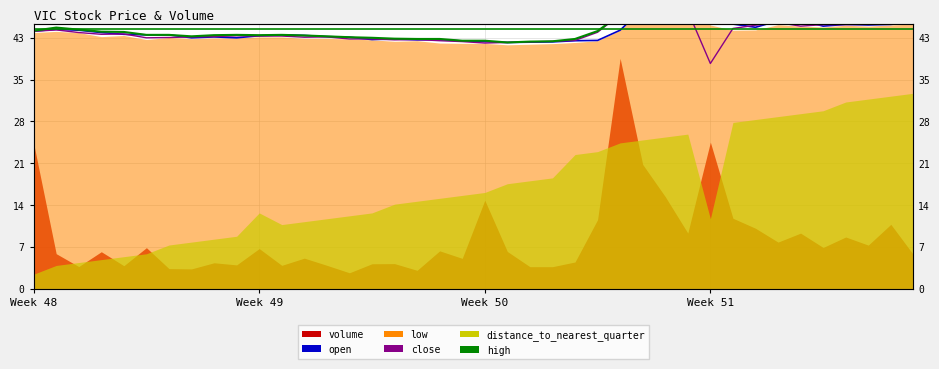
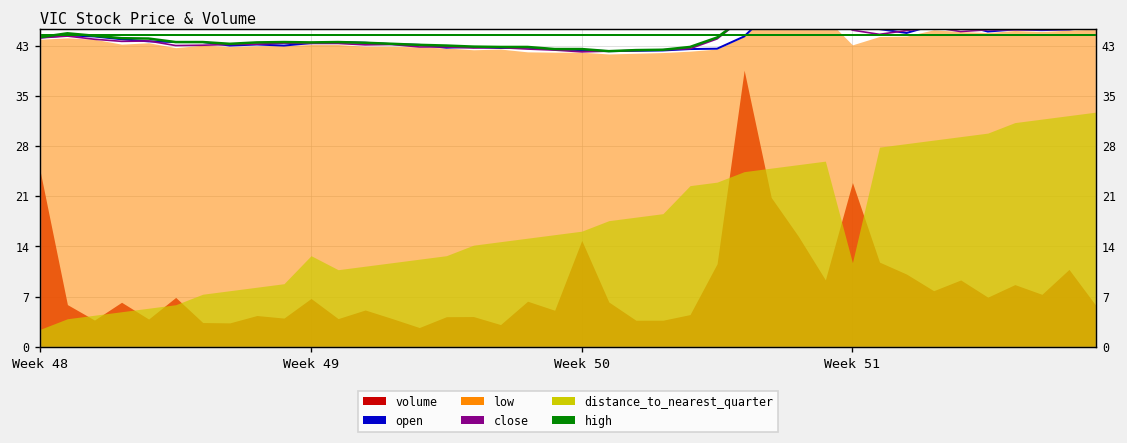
  {
    "volume": {
      "Week 48": 25,
      "Week 49": 7,
      "Week 50": 15,
-     "Week 51": 25
+     "Week 51": 23
    },
    "close": {
-     "Week 51": 39
+     "Week 51": 45
    },
    "low": {
-     "Week 51": 45
+     "Week 51": 43
    },
    "distance_to_nearest_quarter": {
      "Week 48": 3,
      "Week 49": 13,
      "Week 50": 17,
      "Week 51": 12
    }
  }
